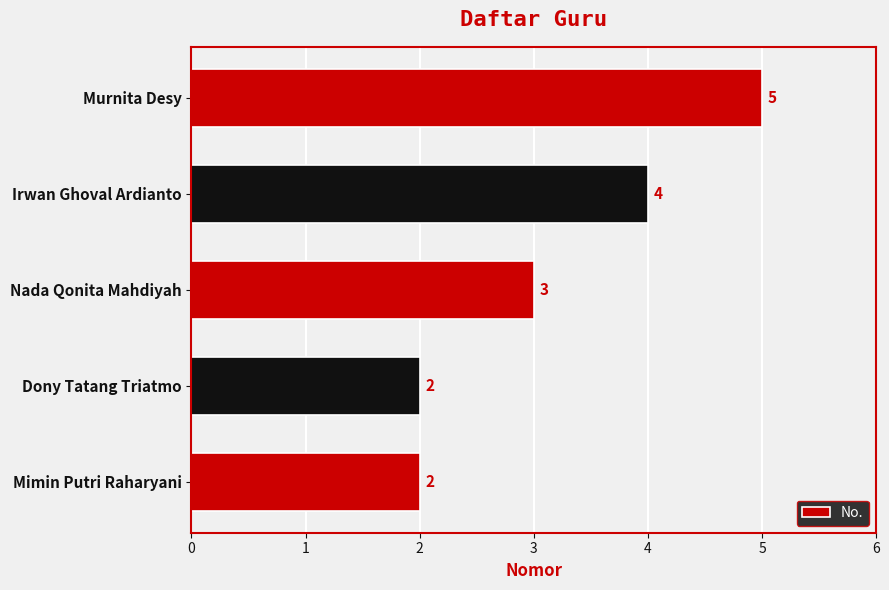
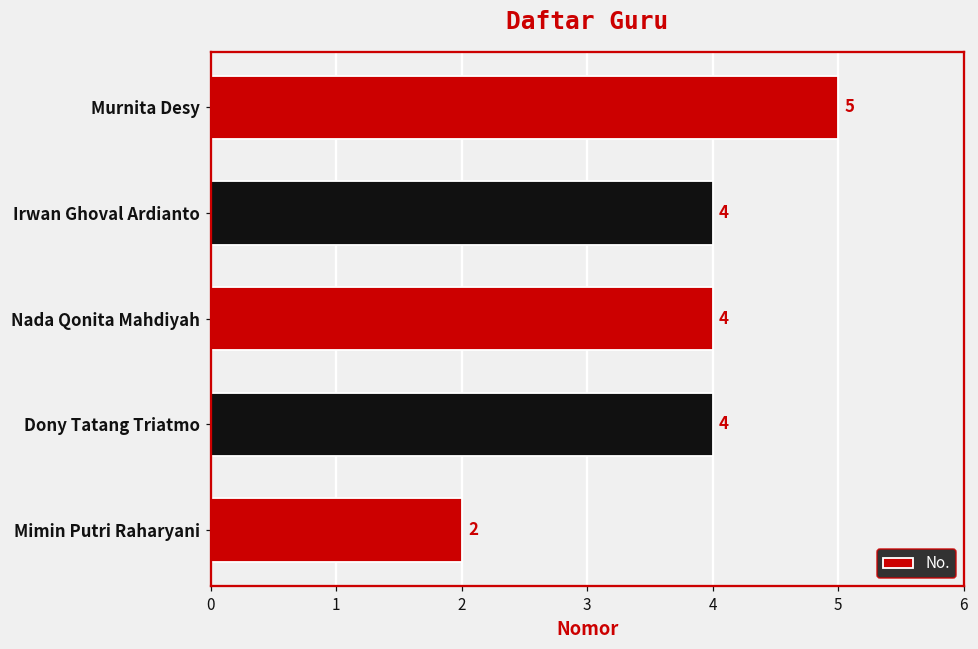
  {
    "Murnita Desy": 5,
    "Irwan Ghoval Ardianto": 4,
-   "Nada Qonita Mahdiyah": 3,
-   "Dony Tatang Triatmo": 2,
+   "Nada Qonita Mahdiyah": 4,
+   "Dony Tatang Triatmo": 4,
    "Mimin Putri Raharyani": 2
  }
